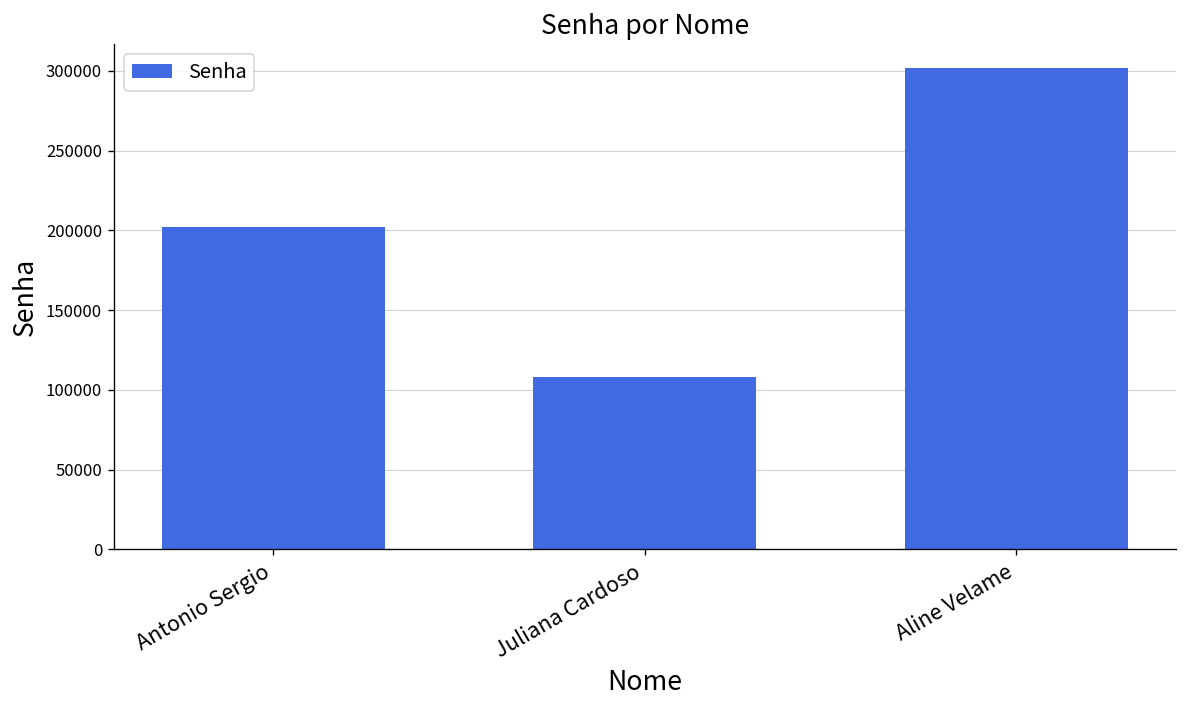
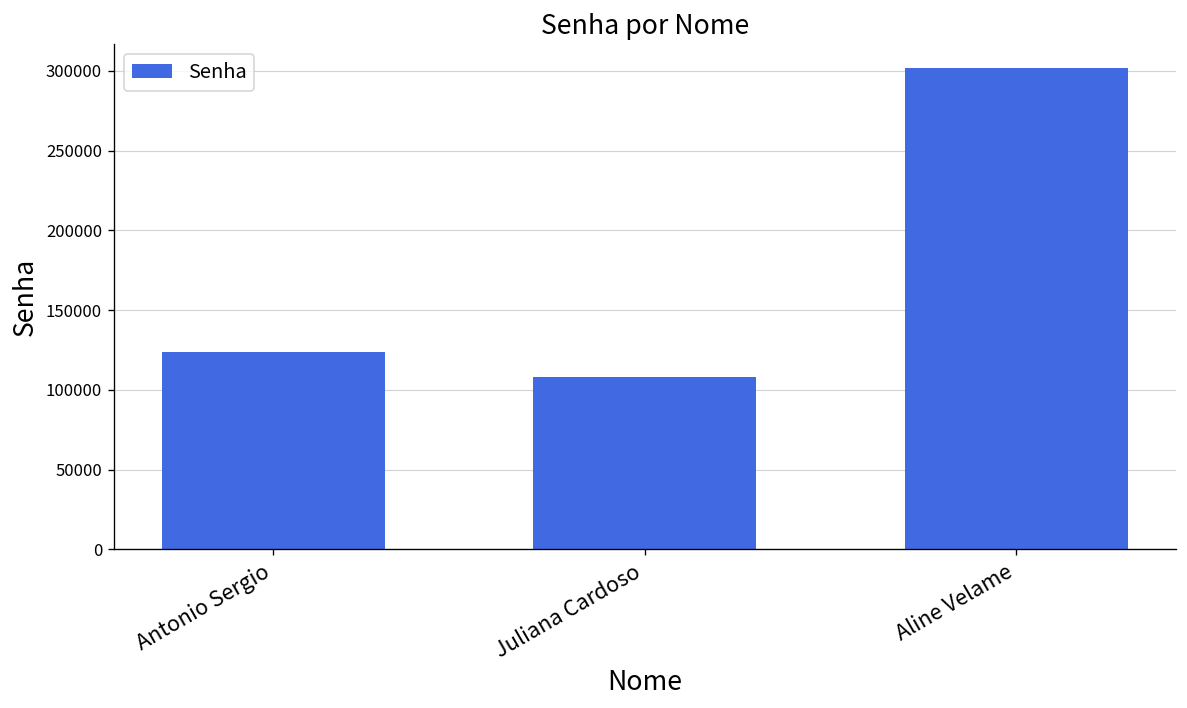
  {
-   "Antonio Sergio": 202000,
+   "Antonio Sergio": 123000,
    "Juliana Cardoso": 108000,
    "Aline Velame": 302000
  }
